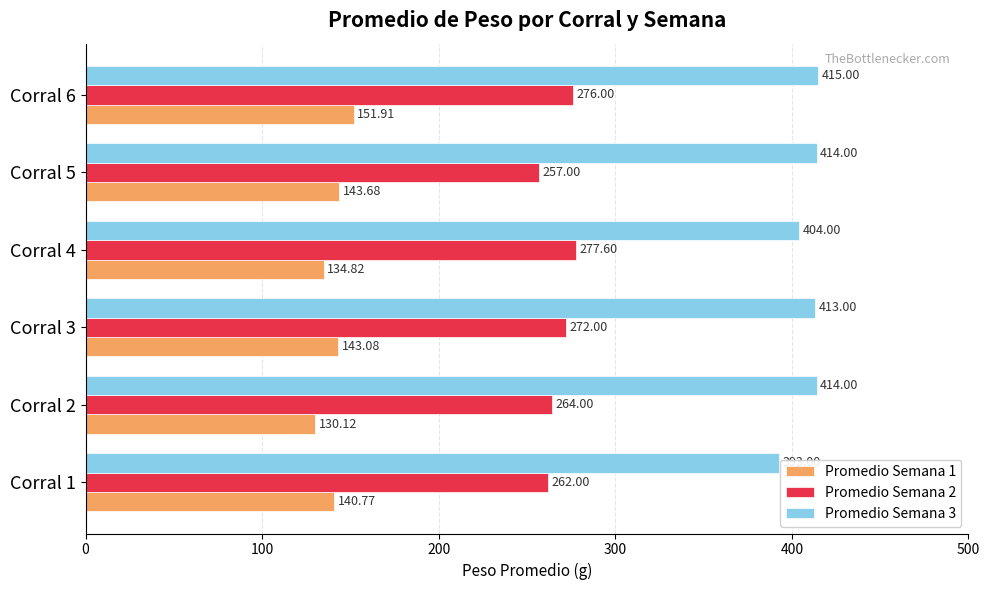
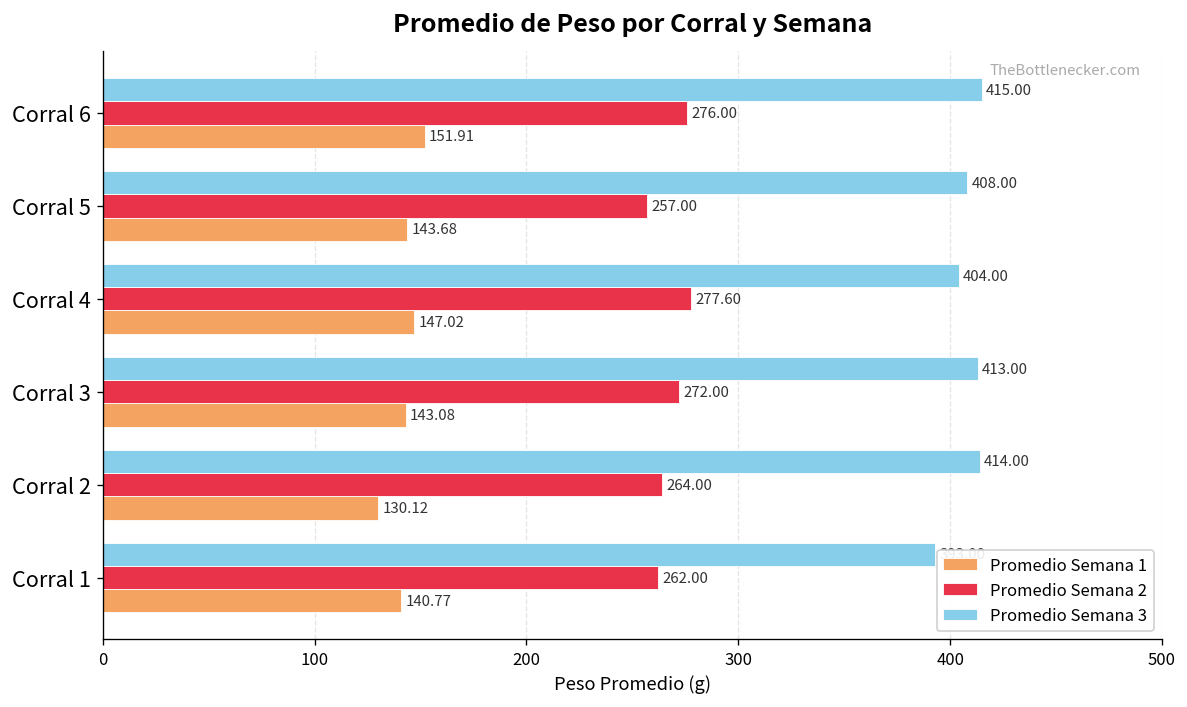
  {
    "Promedio Semana 1": {
      "Corral 6": 151.91,
      "Corral 5": 143.68,
-     "Corral 4": 134.82,
+     "Corral 4": 147.02,
      "Corral 3": 143.08,
      "Corral 2": 130.12,
      "Corral 1": 140.77
    },
    "Promedio Semana 2": {
      "Corral 6": 276.00,
      "Corral 5": 257.00,
      "Corral 4": 277.60,
      "Corral 3": 272.00,
      "Corral 2": 264.00,
      "Corral 1": 262.00
    },
    "Promedio Semana 3": {
      "Corral 6": 415.00,
-     "Corral 5": 414.00,
+     "Corral 5": 408.00,
      "Corral 4": 404.00,
      "Corral 3": 413.00,
      "Corral 2": 414.00
    }
  }
